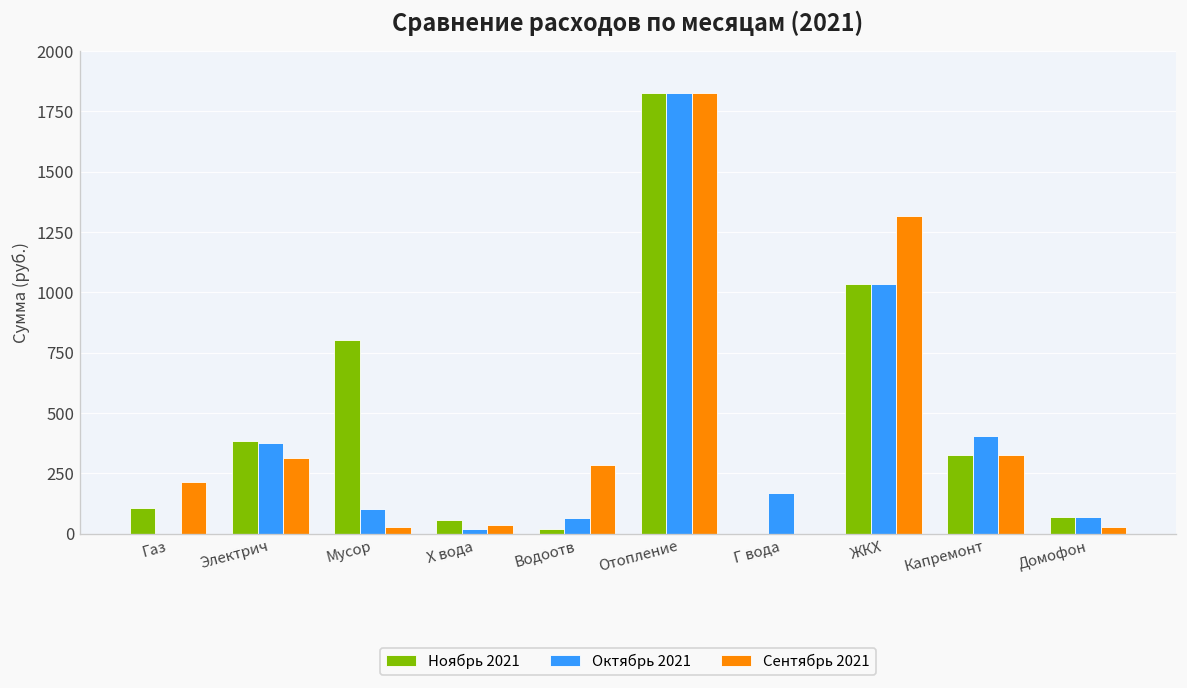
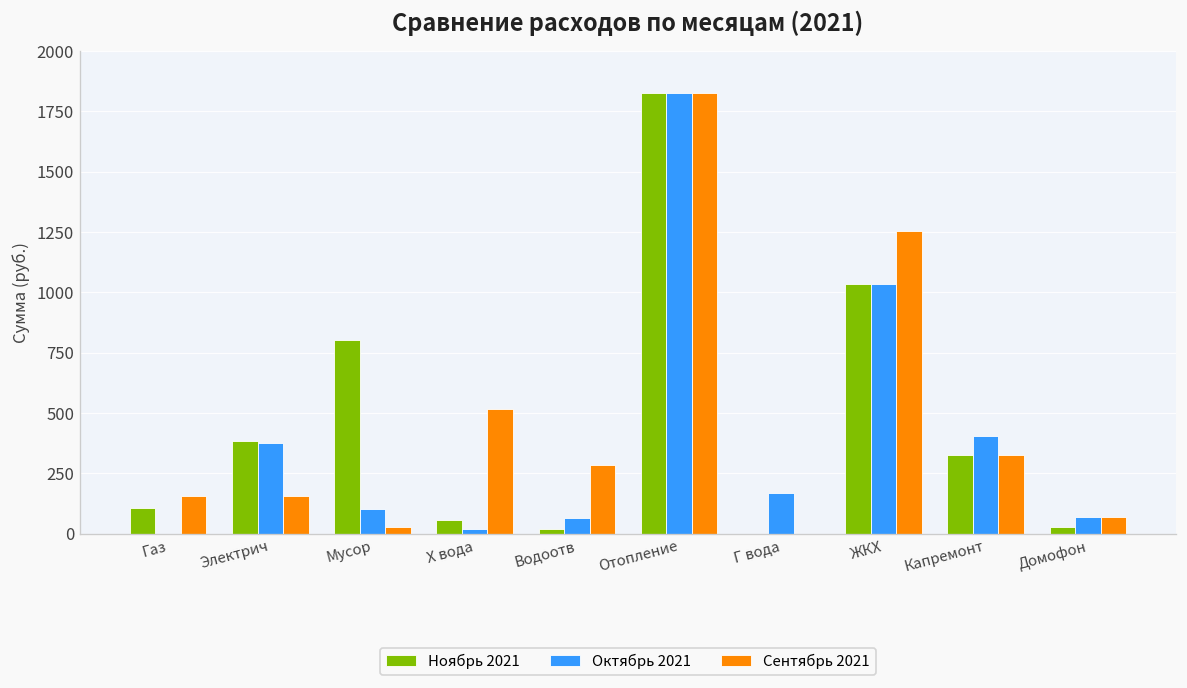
  {
    "Ноябрь 2021": {
      "Газ": 110,
      "Электрич": 390,
      "Мусор": 800,
      "Х вода": 60,
      "Водоотв": 20,
      "Отопление": 1830,
      "Г вода": 0,
      "ЖКХ": 1040,
      "Капремонт": 330,
-     "Домофон": 70
+     "Домофон": 30
    },
    "Октябрь 2021": {
      "Газ": 0,
      "Электрич": 380,
      "Мусор": 100,
      "Х вода": 20,
      "Водоотв": 70,
      "Отопление": 1830,
      "Г вода": 170,
      "ЖКХ": 1040,
      "Капремонт": 410,
      "Домофон": 70
    },
    "Сентябрь 2021": {
-     "Газ": 210,
-     "Электрич": 310,
+     "Газ": 160,
+     "Электрич": 160,
      "Мусор": 30,
-     "Х вода": 40,
+     "Х вода": 520,
      "Водоотв": 290,
      "Отопление": 1830,
      "Г вода": 0,
-     "ЖКХ": 1320,
+     "ЖКХ": 1260,
      "Капремонт": 330,
-     "Домофон": 30
+     "Домофон": 70
    }
  }
